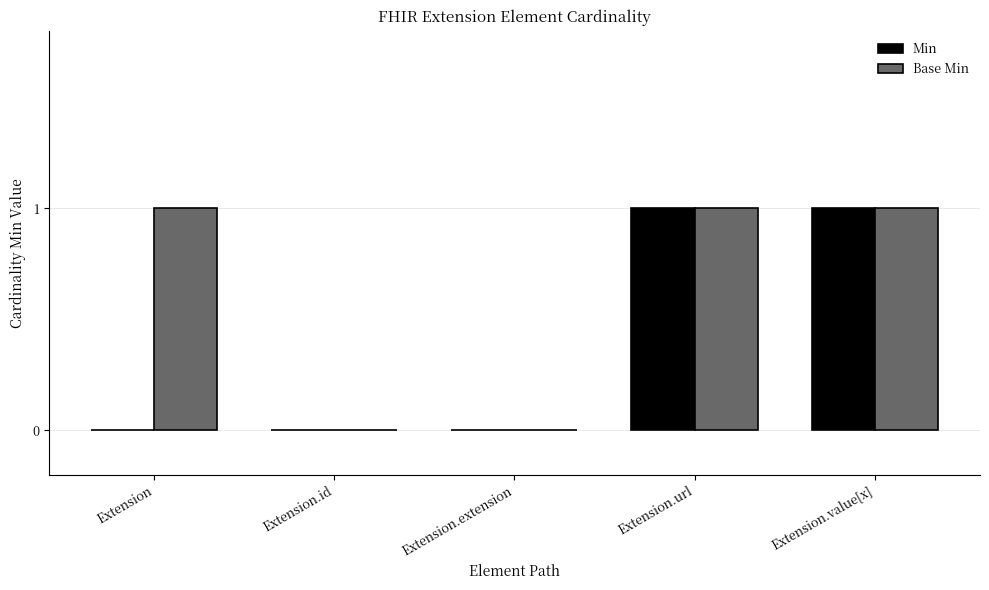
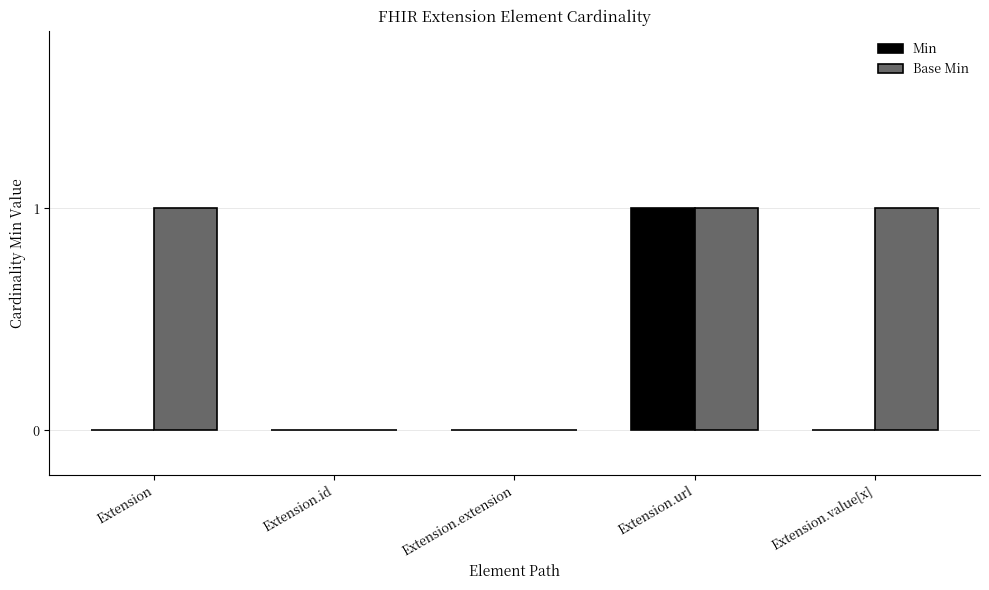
  {
    "Min": {
      "Extension": 0,
      "Extension.id": 0,
      "Extension.extension": 0,
      "Extension.url": 1,
-     "Extension.value[x]": 1
+     "Extension.value[x]": 0
    },
    "Base Min": {
      "Extension": 1,
      "Extension.id": 0,
      "Extension.extension": 0,
      "Extension.url": 1,
      "Extension.value[x]": 1
    }
  }
